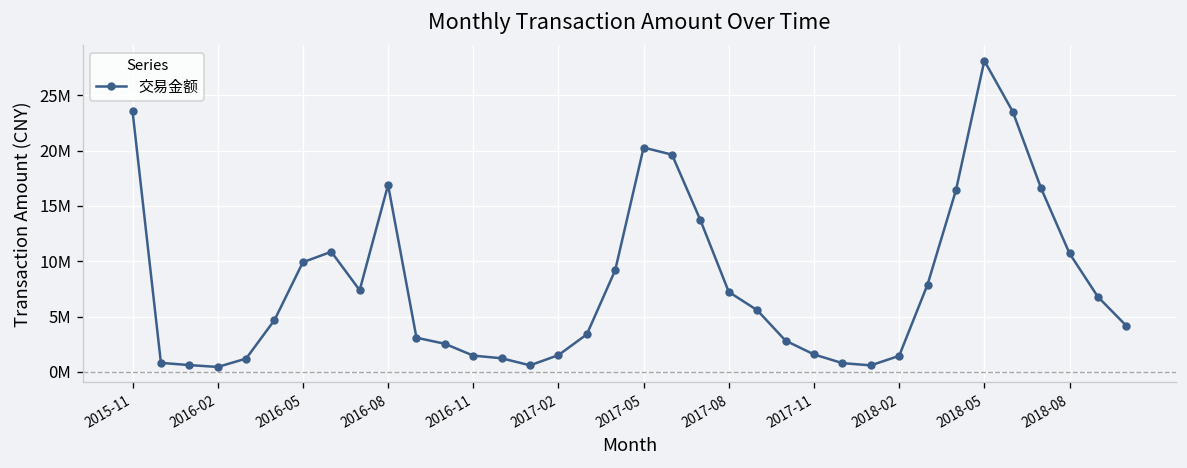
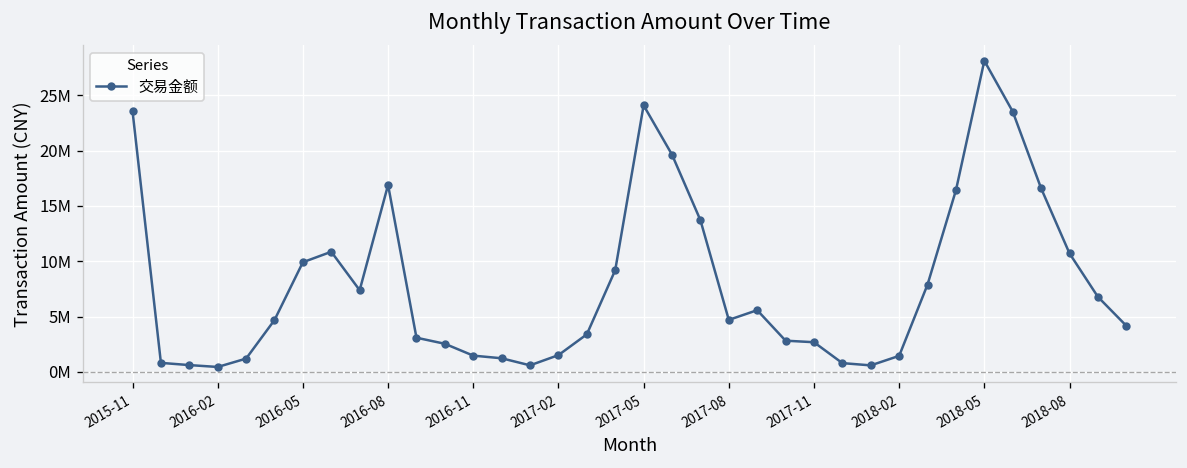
  {
    "2015-11": 24000000,
    "2016-02": 0,
    "2016-05": 10000000,
    "2016-08": 17000000,
    "2016-11": 1000000,
    "2017-02": 2000000,
-   "2017-05": 20000000,
-   "2017-08": 7000000,
-   "2017-11": 2000000,
+   "2017-05": 24000000,
+   "2017-08": 5000000,
+   "2017-11": 3000000,
    "2018-02": 1000000,
    "2018-05": 28000000,
    "2018-08": 11000000
  }
